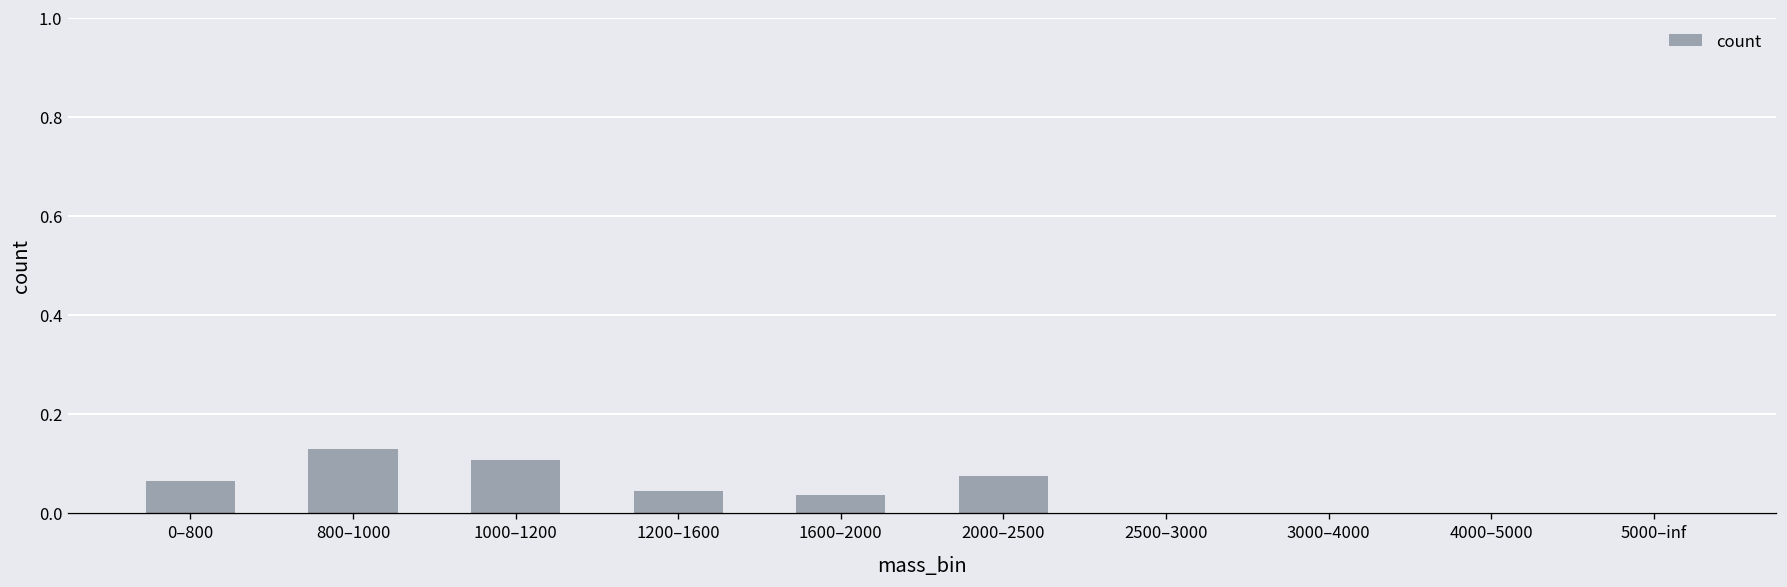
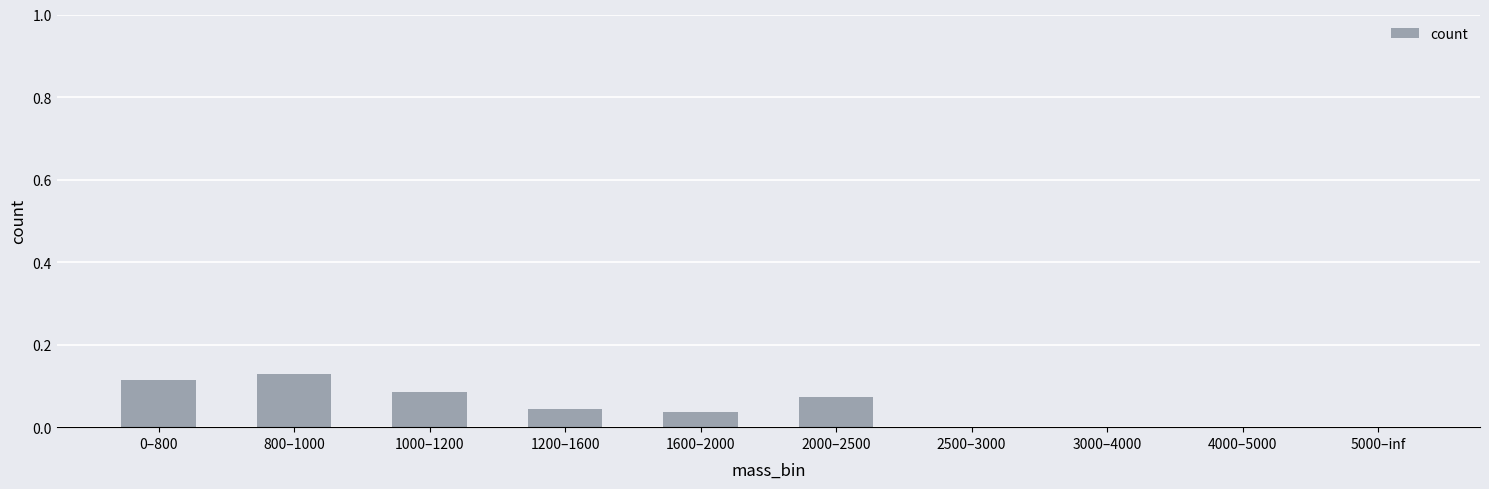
  {
-   "0–800": 0.06,
+   "0–800": 0.11,
    "800–1000": 0.13,
-   "1000–1200": 0.11,
+   "1000–1200": 0.09,
    "1200–1600": 0.04,
    "1600–2000": 0.04,
    "2000–2500": 0.07,
    "2500–3000": 0.00,
    "3000–4000": 0.00,
    "4000–5000": 0.00,
    "5000–inf": 0.00
  }
